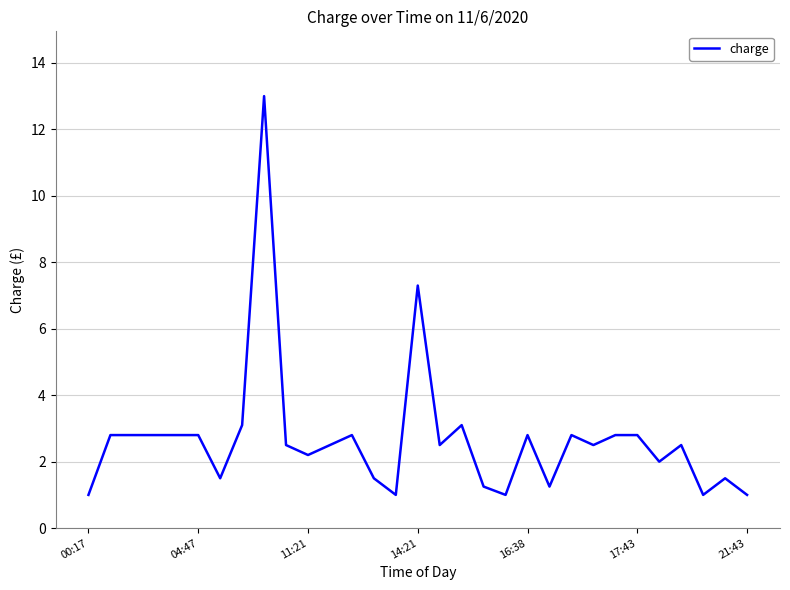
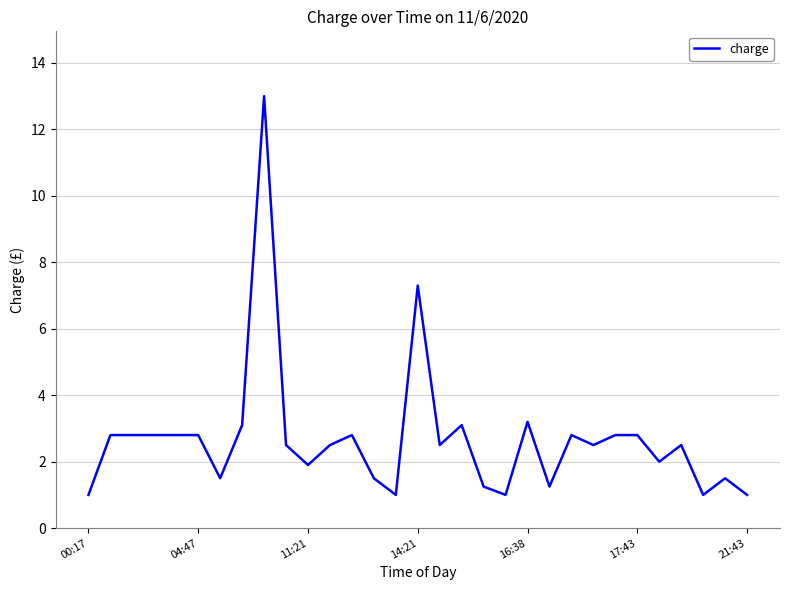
  {
    "00:17": 1.0,
    "04:47": 2.8,
-   "11:21": 2.2,
+   "11:21": 1.9,
    "14:21": 7.3,
-   "16:38": 2.8,
+   "16:38": 3.2,
    "21:43": 1.0
  }
